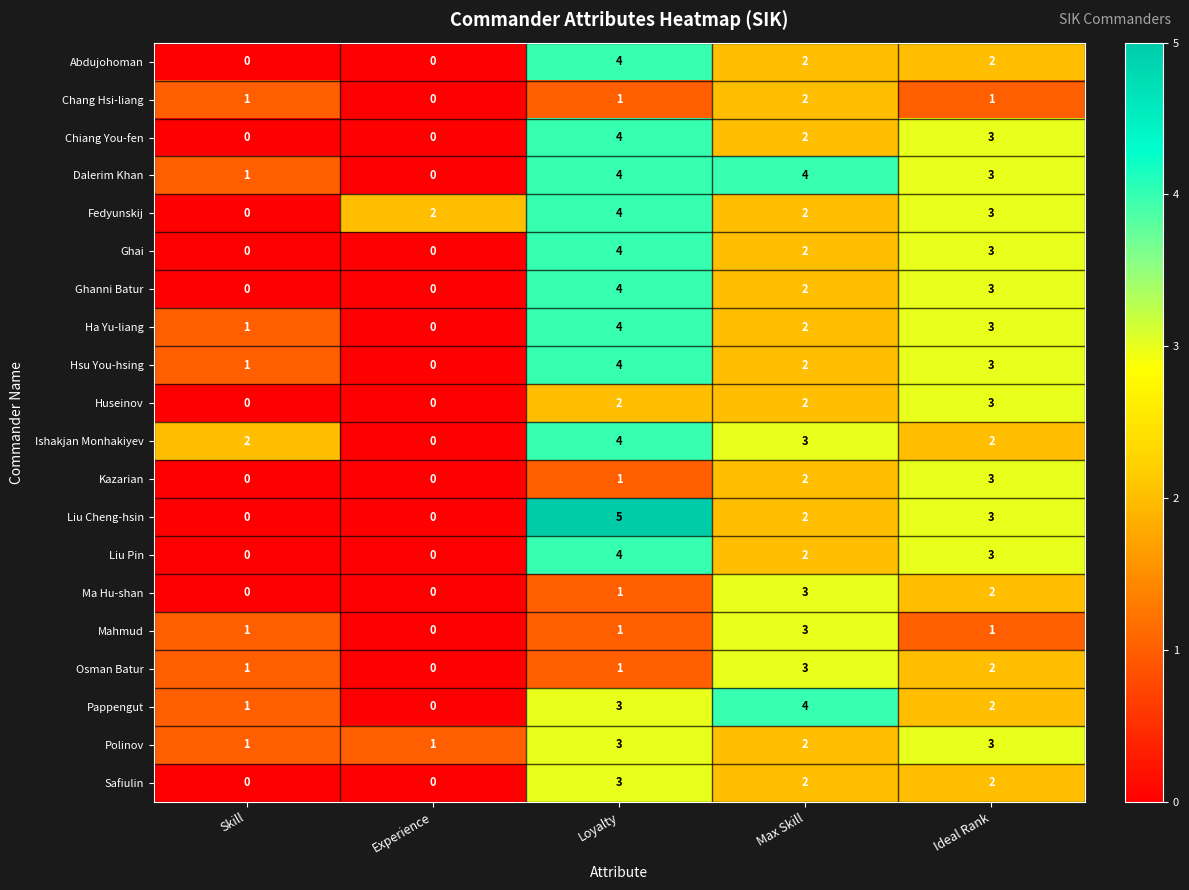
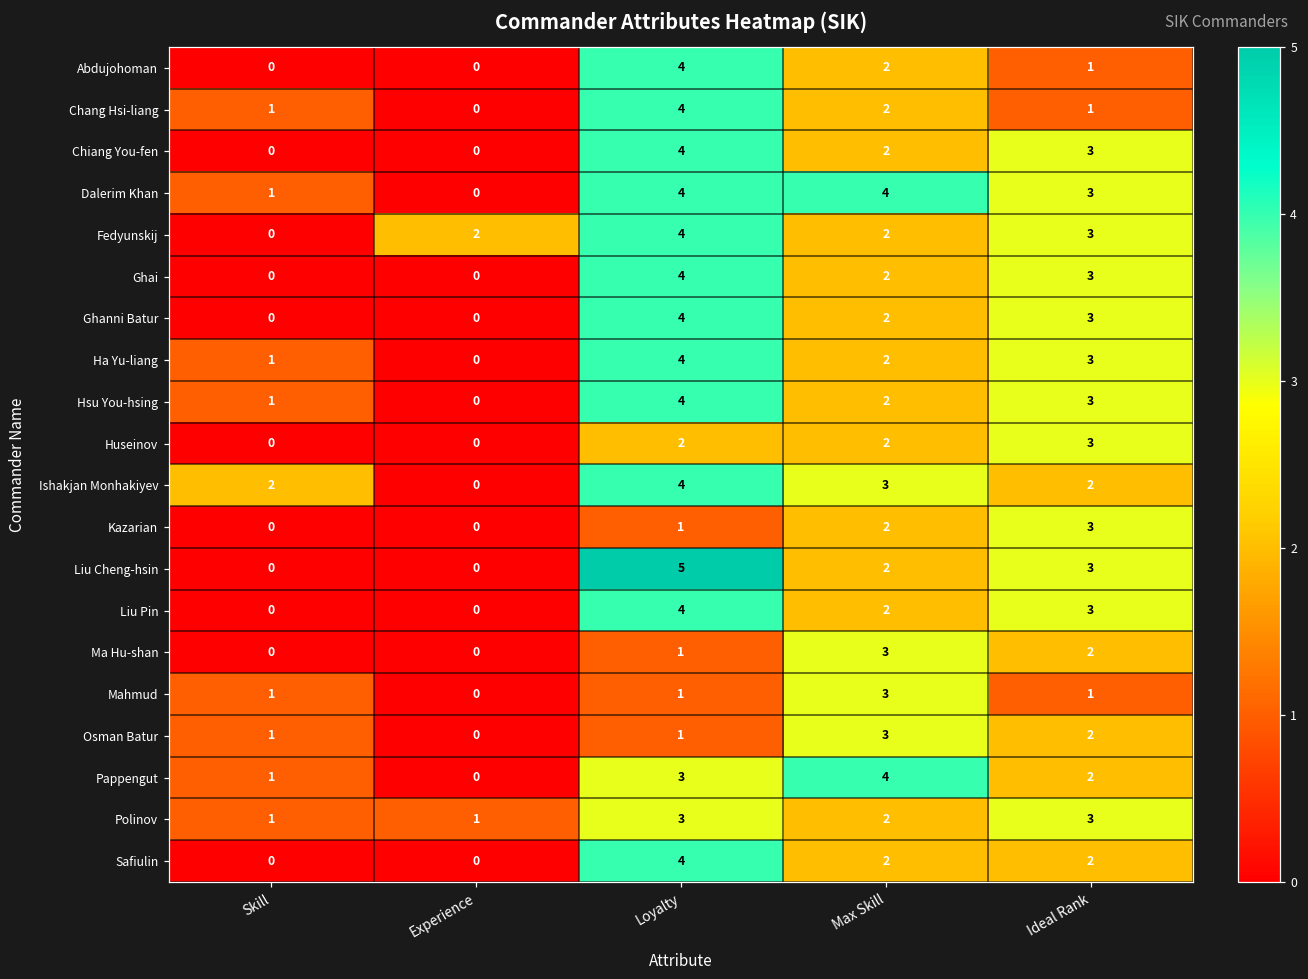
  {
    "Abdujohoman": {
      "Skill": 0,
      "Experience": 0,
      "Loyalty": 4,
      "Max Skill": 2,
-     "Ideal Rank": 2
+     "Ideal Rank": 1
    },
    "Chang Hsi-liang": {
      "Skill": 1,
      "Experience": 0,
-     "Loyalty": 1,
+     "Loyalty": 4,
      "Max Skill": 2,
      "Ideal Rank": 1
    },
    "Chiang You-fen": {
      "Skill": 0,
      "Experience": 0,
      "Loyalty": 4,
      "Max Skill": 2,
      "Ideal Rank": 3
    },
    "Dalerim Khan": {
      "Skill": 1,
      "Experience": 0,
      "Loyalty": 4,
      "Max Skill": 4,
      "Ideal Rank": 3
    },
    "Fedyunskij": {
      "Skill": 0,
      "Experience": 2,
      "Loyalty": 4,
      "Max Skill": 2,
      "Ideal Rank": 3
    },
    "Ghai": {
      "Skill": 0,
      "Experience": 0,
      "Loyalty": 4,
      "Max Skill": 2,
      "Ideal Rank": 3
    },
    "Ghanni Batur": {
      "Skill": 0,
      "Experience": 0,
      "Loyalty": 4,
      "Max Skill": 2,
      "Ideal Rank": 3
    },
    "Ha Yu-liang": {
      "Skill": 1,
      "Experience": 0,
      "Loyalty": 4,
      "Max Skill": 2,
      "Ideal Rank": 3
    },
    "Hsu You-hsing": {
      "Skill": 1,
      "Experience": 0,
      "Loyalty": 4,
      "Max Skill": 2,
      "Ideal Rank": 3
    },
    "Huseinov": {
      "Skill": 0,
      "Experience": 0,
      "Loyalty": 2,
      "Max Skill": 2,
      "Ideal Rank": 3
    },
    "Ishakjan Monhakiyev": {
      "Skill": 2,
      "Experience": 0,
      "Loyalty": 4,
      "Max Skill": 3,
      "Ideal Rank": 2
    },
    "Kazarian": {
      "Skill": 0,
      "Experience": 0,
      "Loyalty": 1,
      "Max Skill": 2,
      "Ideal Rank": 3
    },
    "Liu Cheng-hsin": {
      "Skill": 0,
      "Experience": 0,
      "Loyalty": 5,
      "Max Skill": 2,
      "Ideal Rank": 3
    },
    "Liu Pin": {
      "Skill": 0,
      "Experience": 0,
      "Loyalty": 4,
      "Max Skill": 2,
      "Ideal Rank": 3
    },
    "Ma Hu-shan": {
      "Skill": 0,
      "Experience": 0,
      "Loyalty": 1,
      "Max Skill": 3,
      "Ideal Rank": 2
    },
    "Mahmud": {
      "Skill": 1,
      "Experience": 0,
      "Loyalty": 1,
      "Max Skill": 3,
      "Ideal Rank": 1
    },
    "Osman Batur": {
      "Skill": 1,
      "Experience": 0,
      "Loyalty": 1,
      "Max Skill": 3,
      "Ideal Rank": 2
    },
    "Pappengut": {
      "Skill": 1,
      "Experience": 0,
      "Loyalty": 3,
      "Max Skill": 4,
      "Ideal Rank": 2
    },
    "Polinov": {
      "Skill": 1,
      "Experience": 1,
      "Loyalty": 3,
      "Max Skill": 2,
      "Ideal Rank": 3
    },
    "Safiulin": {
      "Skill": 0,
      "Experience": 0,
-     "Loyalty": 3,
+     "Loyalty": 4,
      "Max Skill": 2,
      "Ideal Rank": 2
    }
  }
